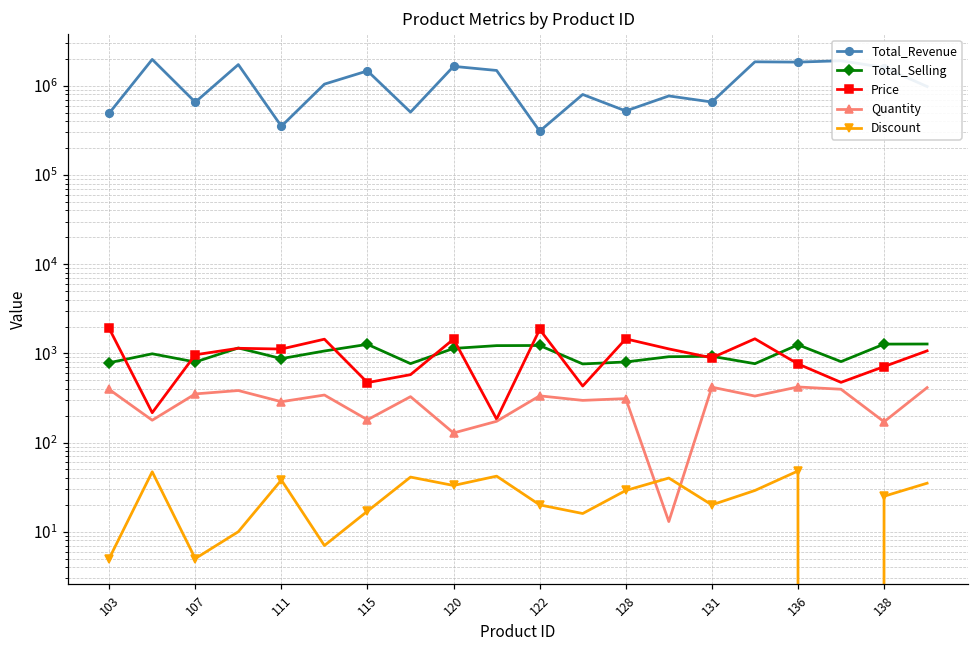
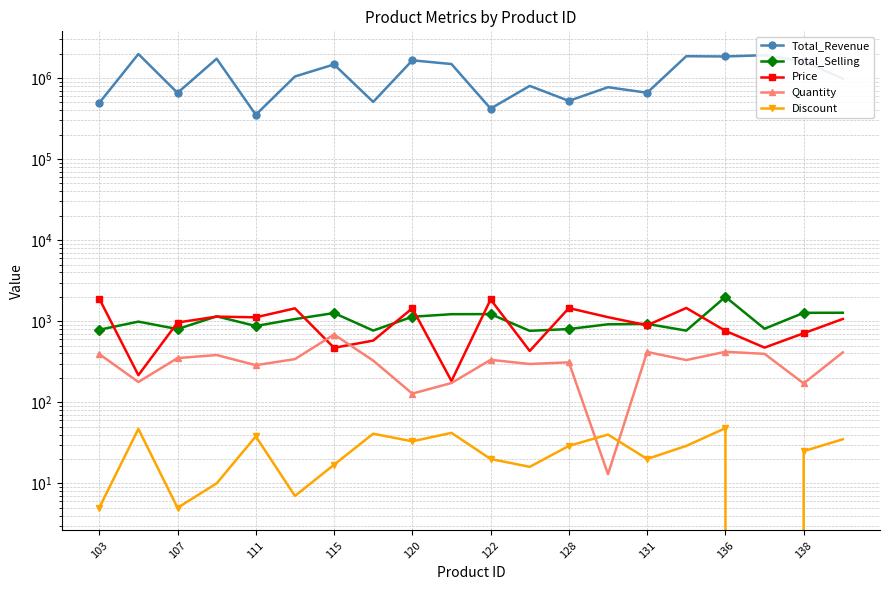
  {
    "Total_Revenue": {
      "103": 500000,
      "107": 700000,
      "111": 350000,
      "115": 1500000,
      "120": 1700000,
-     "122": 310000,
+     "122": 400000,
      "128": 500000,
      "131": 700000,
      "136": 1800000
    },
    "Total_Selling": {
      "103": 800,
      "107": 800,
      "111": 900,
      "115": 1300,
      "120": 1100,
      "122": 1200,
      "128": 800,
-     "136": 1200,
+     "136": 2000,
      "138": 1300
    },
    "Price": {
      "103": 1900,
      "107": 1000,
      "111": 1100,
      "115": 500,
      "120": 1400,
      "122": 1900,
      "128": 1500,
      "136": 800,
      "138": 700
    },
    "Quantity": {
      "103": 400,
      "107": 350,
      "111": 290,
-     "115": 180,
+     "115": 700,
      "120": 130,
      "122": 330,
      "128": 310,
      "131": 400,
      "136": 400,
      "138": 170
    },
    "Discount": {
      "103": 5,
      "107": 5,
      "111": 40,
      "115": 17,
      "120": 33,
      "122": 20,
      "128": 29,
      "131": 20,
      "136": 50,
      "138": 25
    }
  }
